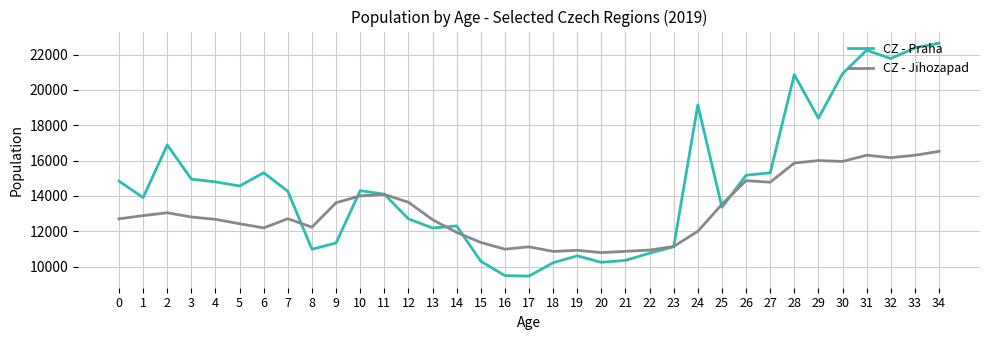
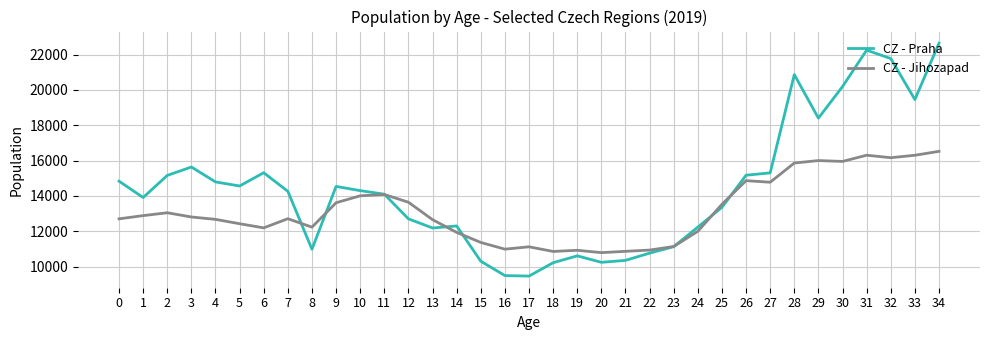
  {
    "CZ - Praha": {
      "0": 14800,
      "1": 13900,
-     "2": 16900,
-     "3": 15000,
+     "2": 15200,
+     "3": 15600,
      "4": 14800,
      "5": 14600,
      "6": 15300,
      "7": 14300,
      "8": 11000,
-     "9": 11300,
+     "9": 14500,
      "10": 14300,
      "12": 12700,
      "13": 12200,
      "14": 12300,
      "15": 10300,
      "16": 9500,
      "17": 9500,
      "18": 10200,
      "19": 10600,
      "20": 10200,
      "21": 10400,
      "22": 10800,
-     "24": 19200,
+     "24": 12200,
      "25": 13400,
      "26": 15200,
      "27": 15300,
      "28": 20900,
      "29": 18400,
-     "30": 20900,
+     "30": 20200,
      "31": 22300,
      "32": 21800,
-     "33": 22400,
+     "33": 19500,
      "34": 22600
    },
    "CZ - Jihozapad": {
      "0": 12700,
      "1": 12900,
      "2": 13000,
      "3": 12800,
      "4": 12700,
      "5": 12400,
      "6": 12200,
      "7": 12700,
      "8": 12200,
      "9": 13600,
      "10": 14000,
      "12": 13600,
      "13": 12700,
      "14": 11900,
      "15": 11400,
      "16": 11000,
      "17": 11100,
      "18": 10900,
      "19": 10900,
      "20": 10800,
      "21": 10900,
      "22": 10900,
      "24": 12000,
      "25": 13500,
      "26": 14900,
      "27": 14800,
      "28": 15900,
      "29": 16000,
      "30": 16000,
      "31": 16300,
      "32": 16200,
      "33": 16300,
      "34": 16500
    }
  }
